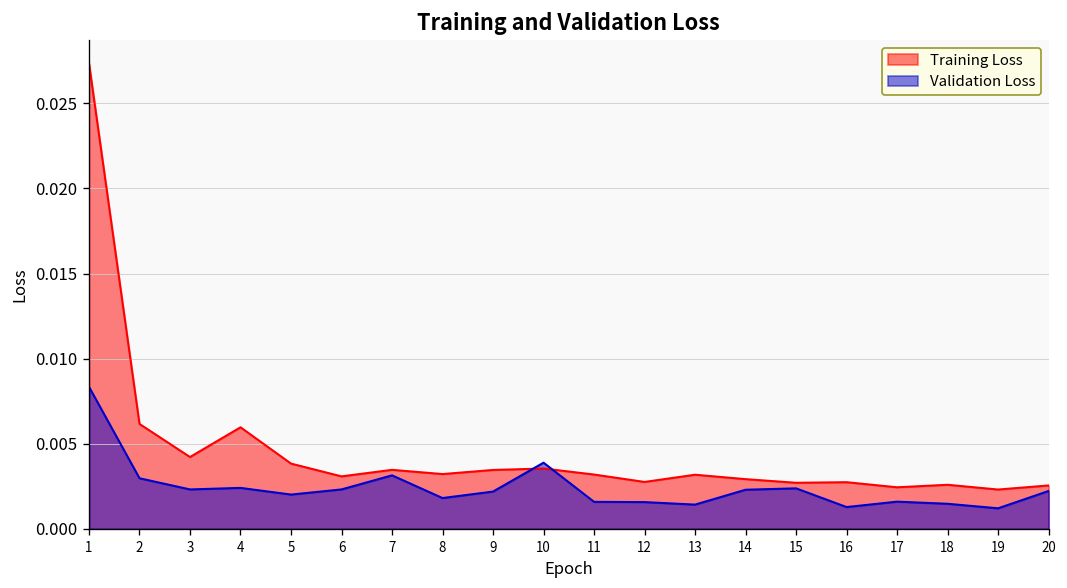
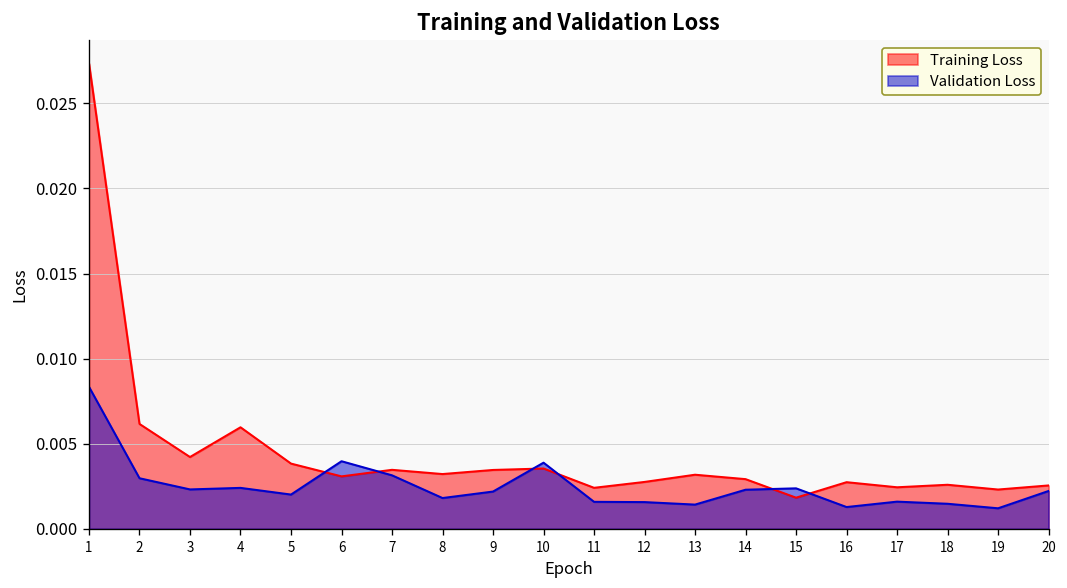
  {
    "Training Loss": {
      "1": 0.0274,
      "2": 0.0062,
      "3": 0.0042,
      "4": 0.0060,
      "5": 0.0038,
      "6": 0.0031,
      "7": 0.0035,
      "8": 0.0032,
      "9": 0.0035,
      "10": 0.0035,
-     "11": 0.0032,
+     "11": 0.0024,
      "12": 0.0028,
      "13": 0.0032,
      "14": 0.0029,
-     "15": 0.0027,
+     "15": 0.0018,
      "16": 0.0027,
      "17": 0.0024,
      "18": 0.0026,
      "19": 0.0023,
      "20": 0.0026
    },
    "Validation Loss": {
      "1": 0.0083,
      "2": 0.0030,
      "3": 0.0023,
      "4": 0.0024,
      "5": 0.0020,
-     "6": 0.0023,
+     "6": 0.0040,
      "7": 0.0031,
      "8": 0.0018,
      "9": 0.0022,
      "10": 0.0039,
      "11": 0.0016,
      "12": 0.0016,
      "13": 0.0014,
      "14": 0.0023,
      "15": 0.0024,
      "16": 0.0013,
      "17": 0.0016,
      "18": 0.0015,
      "19": 0.0012,
      "20": 0.0022
    }
  }
